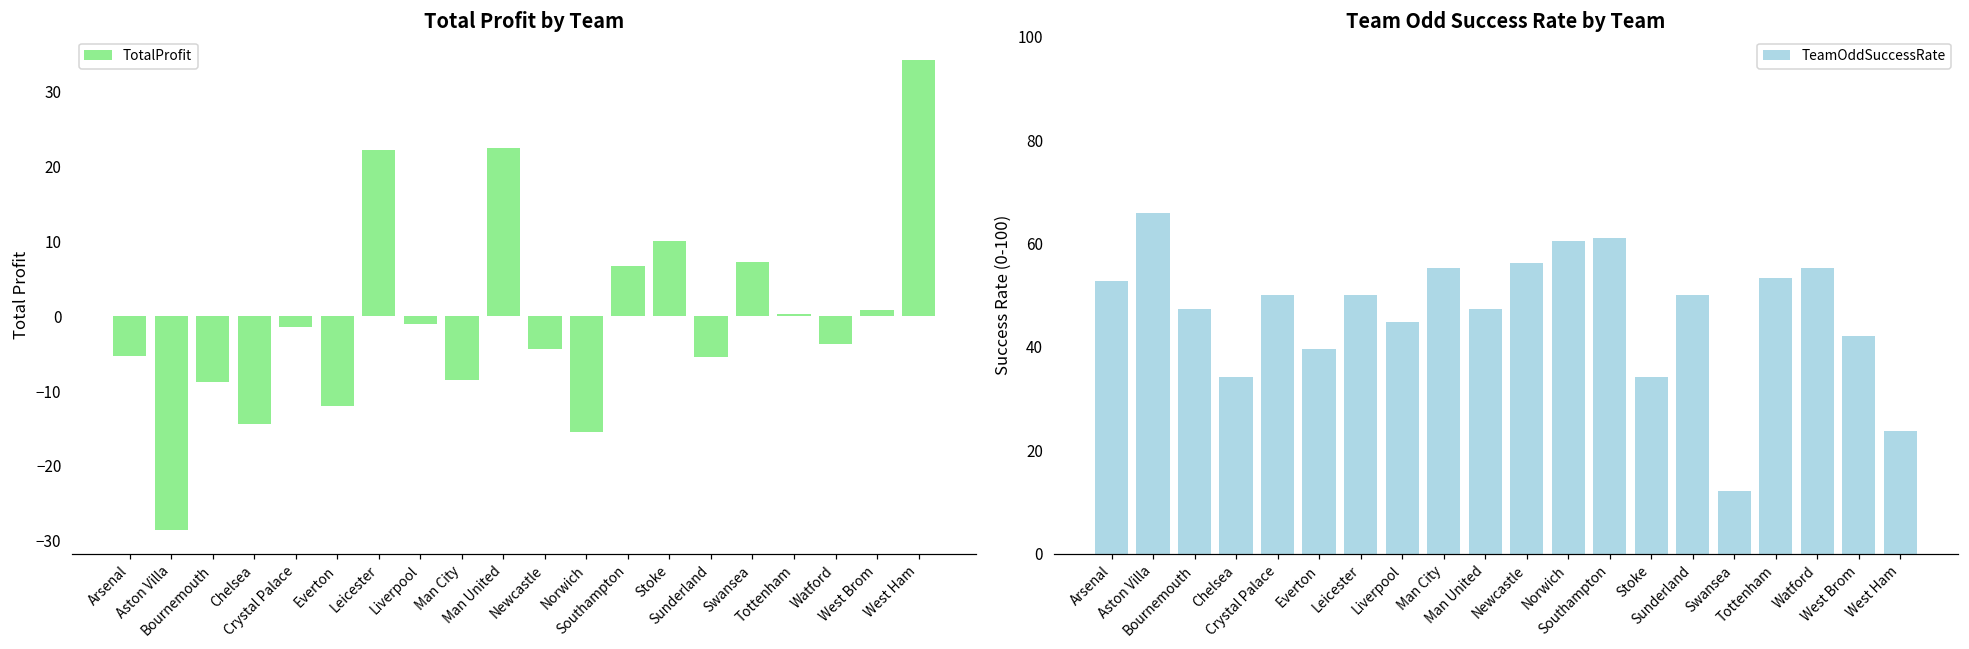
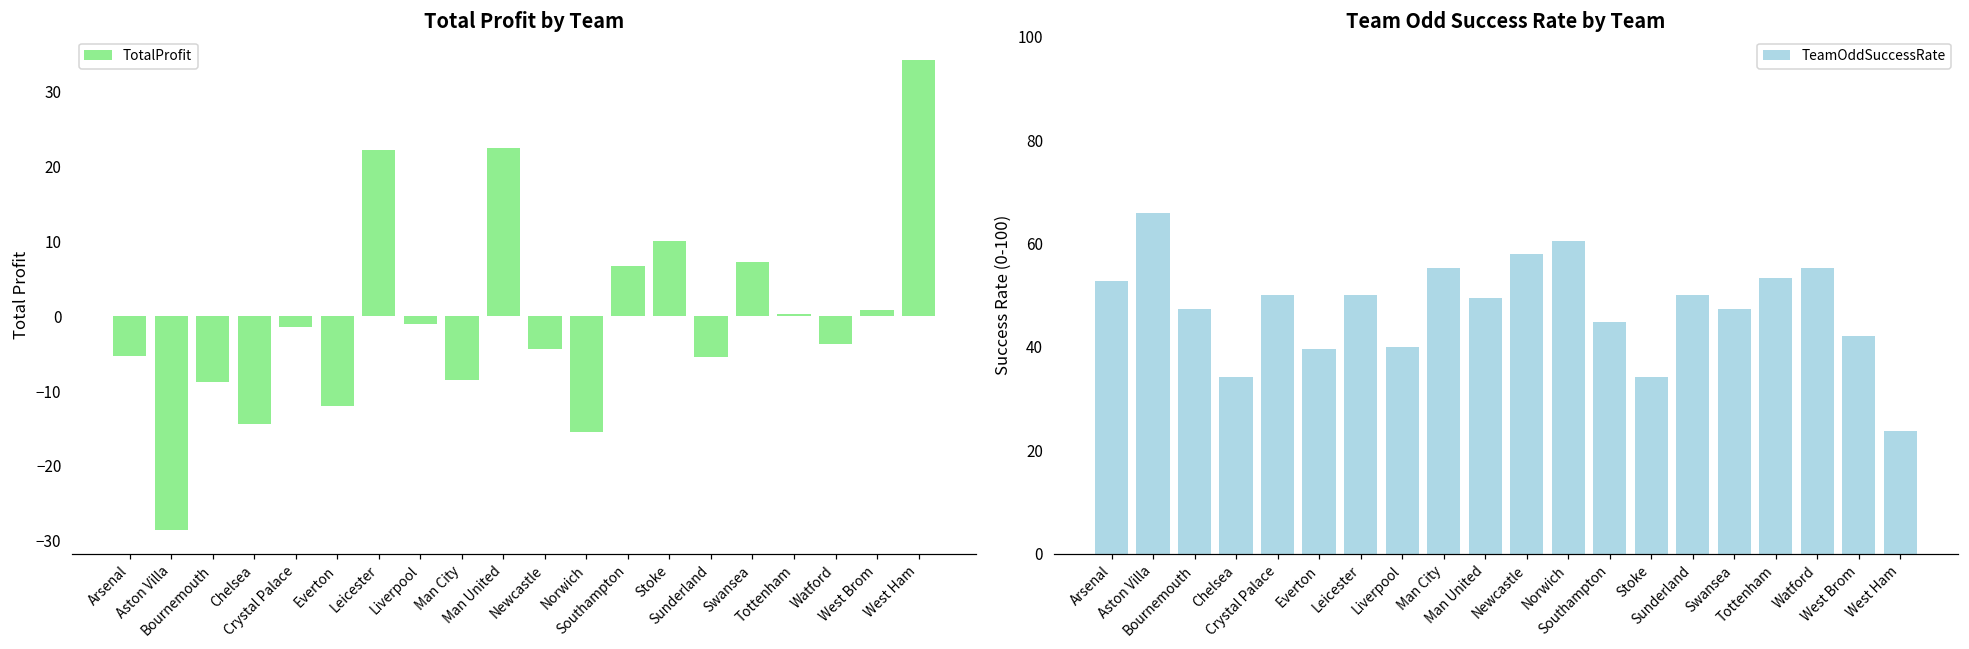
  {
    "Total Profit by Team": {
      "Arsenal": -5,
      "Aston Villa": -29,
      "Bournemouth": -9,
      "Chelsea": -14,
      "Crystal Palace": -1,
      "Everton": -12,
      "Leicester": 22,
      "Liverpool": -1,
      "Man City": -9,
      "Man United": 23,
      "Newcastle": -4,
      "Norwich": -15,
      "Southampton": 7,
      "Stoke": 10,
      "Sunderland": -6,
      "Swansea": 7,
      "Watford": -4,
      "West Brom": 1,
      "West Ham": 34
    },
    "Team Odd Success Rate by Team": {
      "Arsenal": 53,
      "Aston Villa": 66,
      "Bournemouth": 47,
      "Chelsea": 34,
      "Crystal Palace": 50,
      "Everton": 39,
      "Leicester": 50,
-     "Liverpool": 45,
+     "Liverpool": 40,
      "Man City": 55,
-     "Man United": 47,
-     "Newcastle": 56,
+     "Man United": 50,
+     "Newcastle": 58,
      "Norwich": 61,
-     "Southampton": 61,
+     "Southampton": 45,
      "Stoke": 34,
      "Sunderland": 50,
-     "Swansea": 12,
+     "Swansea": 47,
      "Tottenham": 53,
      "Watford": 55,
      "West Brom": 42,
      "West Ham": 24
    }
  }
